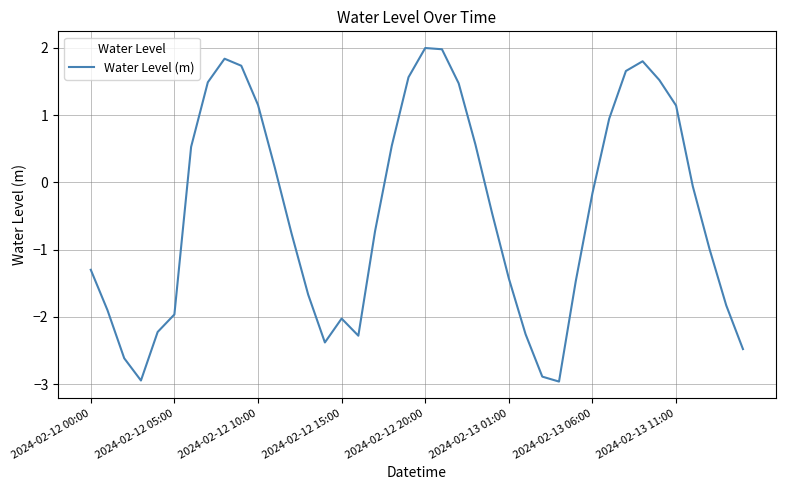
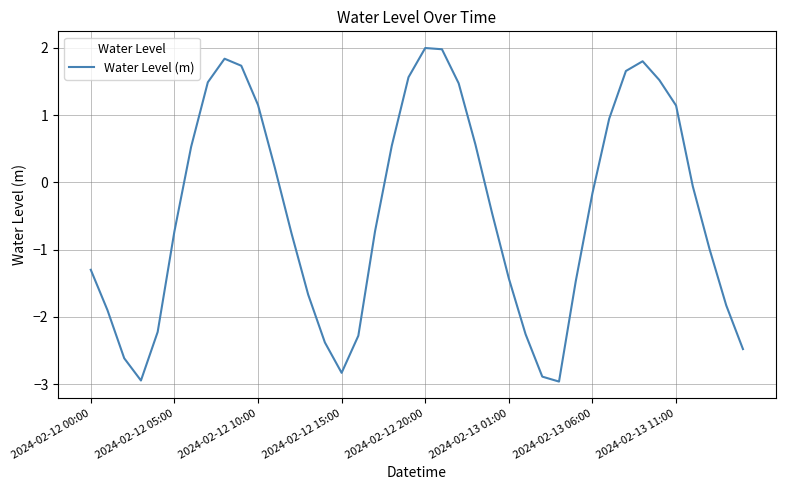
  {
    "2024-02-12 00:00": -1.3,
-   "2024-02-12 05:00": -2.0,
+   "2024-02-12 05:00": -0.7,
    "2024-02-12 10:00": 1.2,
-   "2024-02-12 15:00": -2.0,
+   "2024-02-12 15:00": -2.8,
    "2024-02-12 20:00": 2.0,
    "2024-02-13 01:00": -1.4,
    "2024-02-13 06:00": -0.2,
    "2024-02-13 11:00": 1.1
  }
